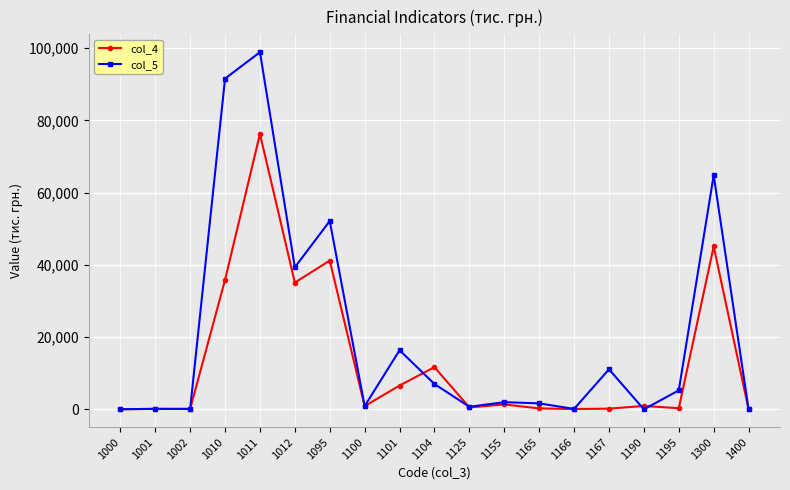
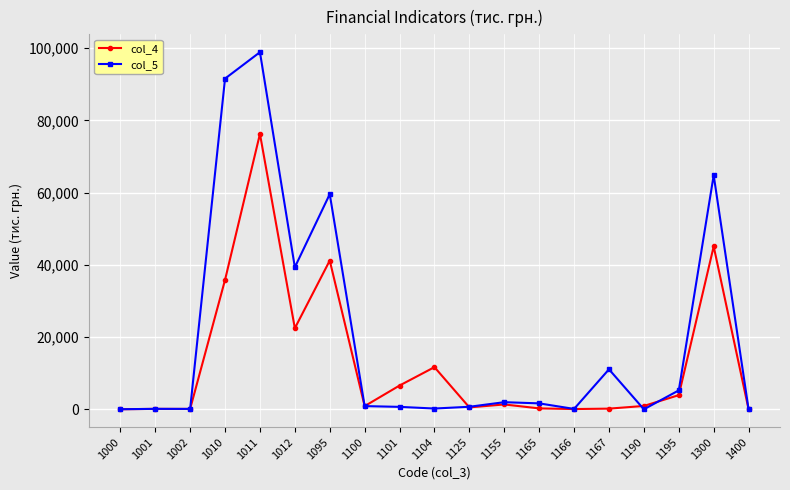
  {
    "col_4": {
      "1010": "36,000",
      "1011": "76,000",
-     "1012": "35,000",
+     "1012": "22,000",
      "1095": "41,000",
      "1101": "7,000",
      "1104": "12,000",
      "1165": "0",
      "1167": "0",
      "1190": "1,000",
-     "1195": "0",
+     "1195": "4,000",
      "1300": "45,000"
    },
    "col_5": {
      "1010": "92,000",
      "1011": "99,000",
      "1012": "39,000",
-     "1095": "52,000",
-     "1101": "16,000",
-     "1104": "7,000",
+     "1095": "60,000",
+     "1101": "1,000",
+     "1104": "0",
      "1165": "2,000",
      "1167": "11,000",
      "1190": "0",
      "1195": "5,000",
      "1300": "65,000"
    }
  }
